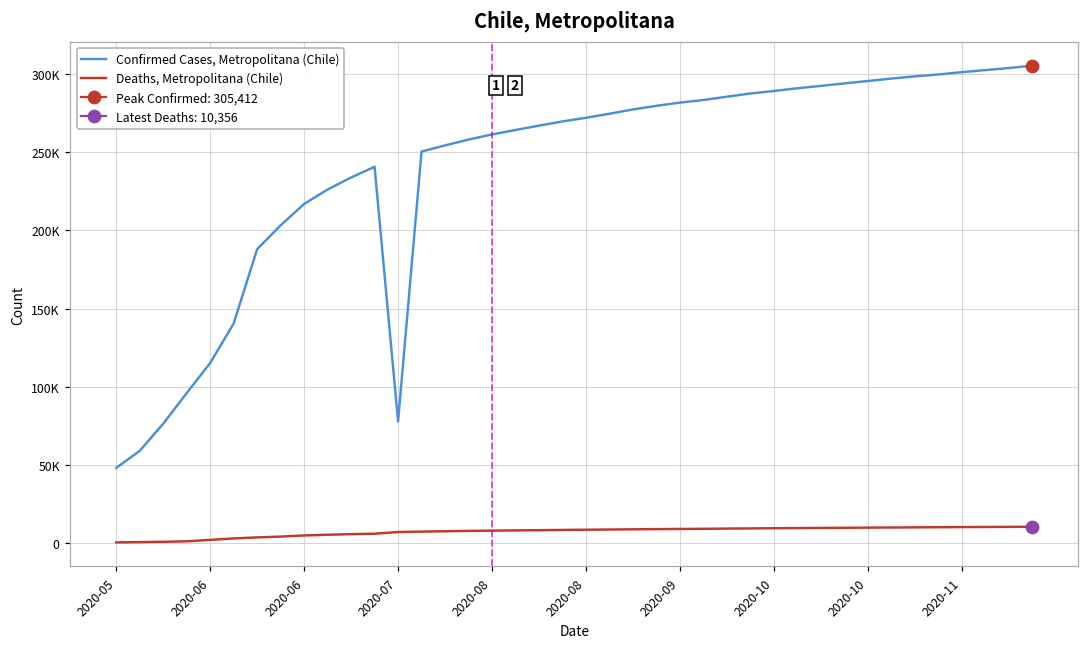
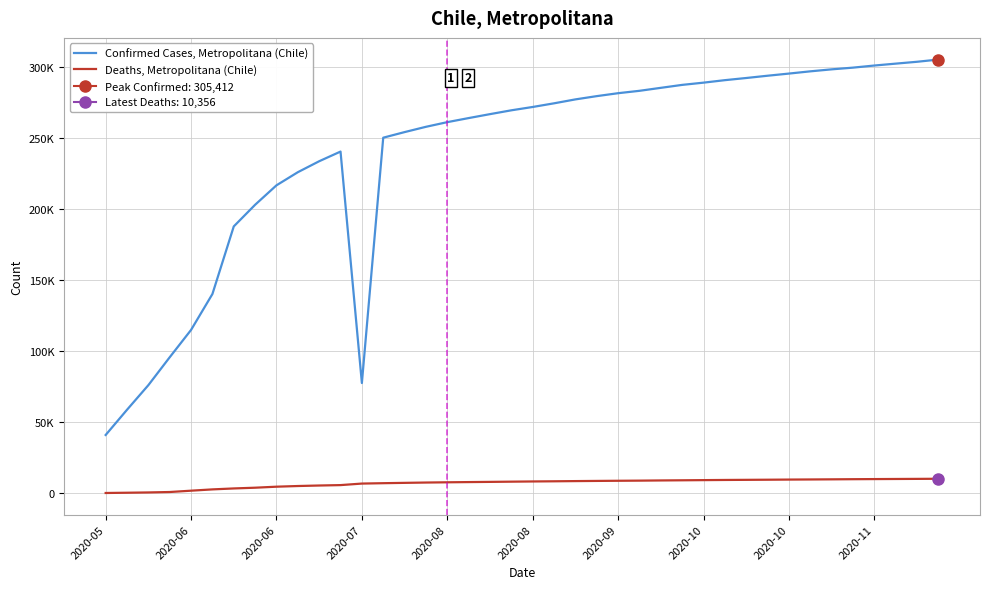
  {
    "Confirmed Cases, Metropolitana (Chile)": {
-     "2020-05": 48000,
+     "2020-05": 41000,
      "2020-07": 78000,
      "2020-09": 282000,
      "2020-11": 301000
    }
  }
